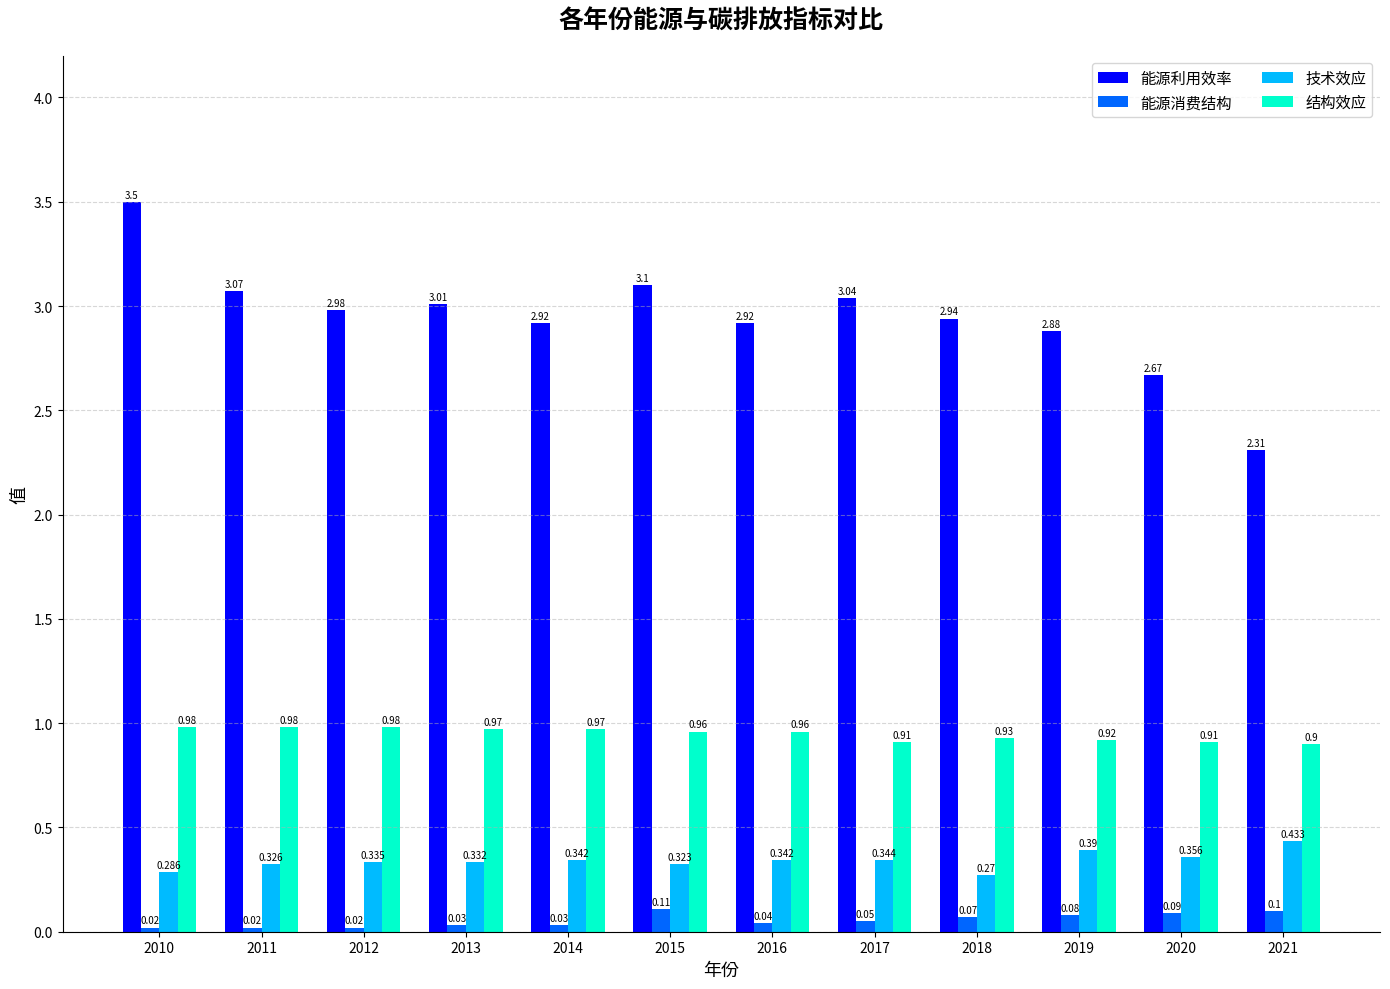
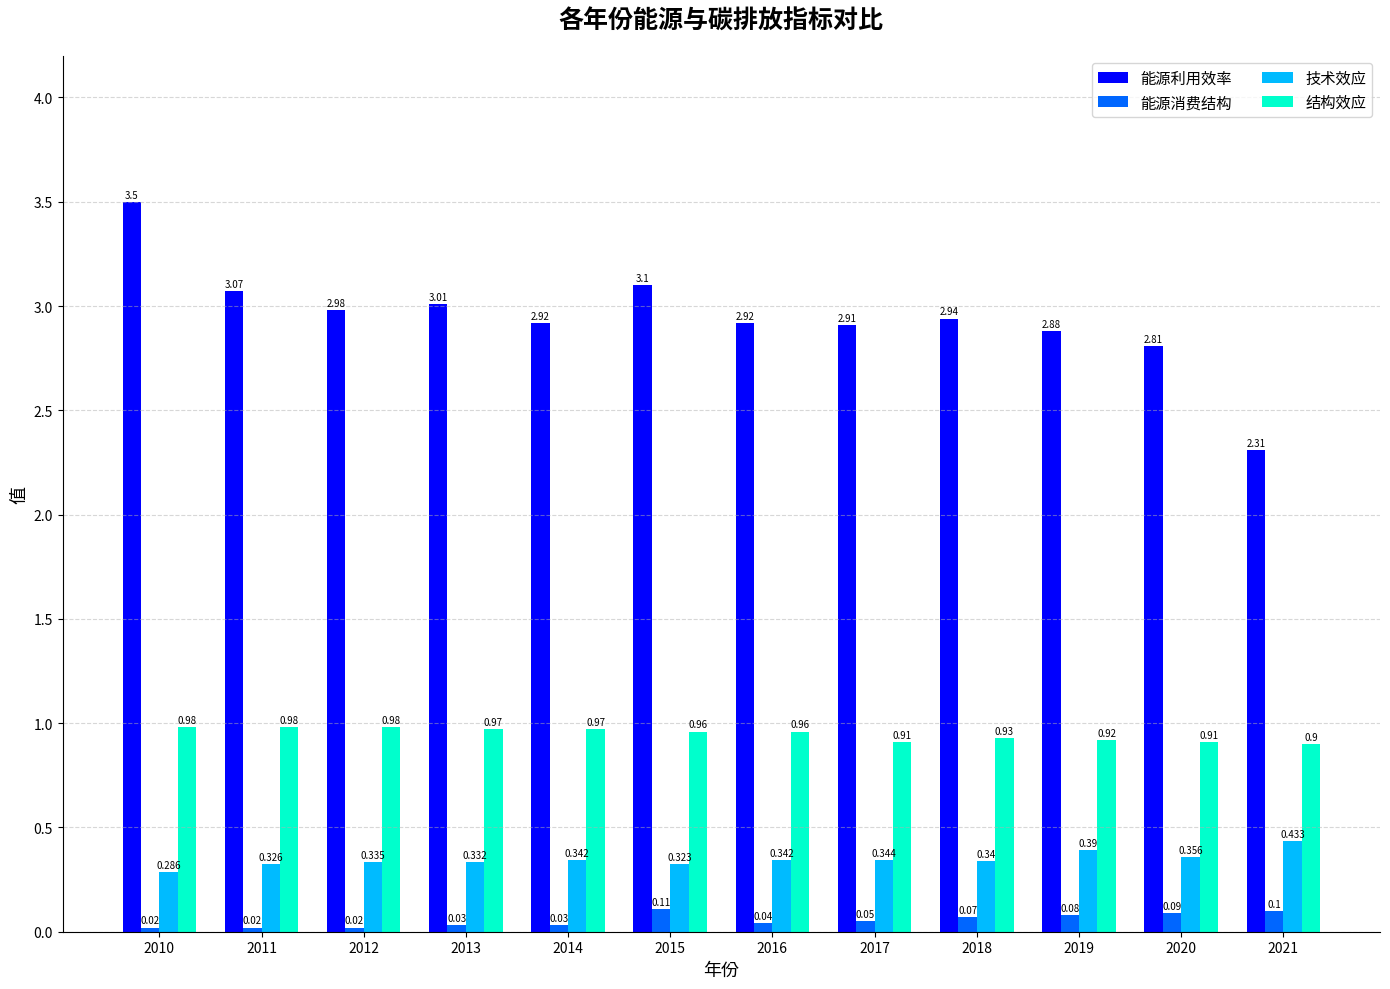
  {
    "能源利用效率": {
      "2010": 3.5,
      "2011": 3.07,
      "2012": 2.98,
      "2013": 3.01,
      "2014": 2.92,
      "2015": 3.1,
      "2016": 2.92,
-     "2017": 3.04,
+     "2017": 2.91,
      "2018": 2.94,
      "2019": 2.88,
-     "2020": 2.67,
+     "2020": 2.81,
      "2021": 2.31
    },
    "能源消费结构": {
      "2010": 0.02,
      "2011": 0.02,
      "2012": 0.02,
      "2013": 0.03,
      "2014": 0.03,
      "2015": 0.11,
      "2016": 0.04,
      "2017": 0.05,
      "2018": 0.07,
      "2019": 0.08,
      "2020": 0.09,
      "2021": 0.1
    },
    "技术效应": {
      "2010": 0.286,
      "2011": 0.326,
      "2012": 0.335,
      "2013": 0.332,
      "2014": 0.342,
      "2015": 0.323,
      "2016": 0.342,
      "2017": 0.344,
-     "2018": 0.27,
+     "2018": 0.34,
      "2019": 0.39,
      "2020": 0.356,
      "2021": 0.433
    },
    "结构效应": {
      "2010": 0.98,
      "2011": 0.98,
      "2012": 0.98,
      "2013": 0.97,
      "2014": 0.97,
      "2015": 0.96,
      "2016": 0.96,
      "2017": 0.91,
      "2018": 0.93,
      "2019": 0.92,
      "2020": 0.91,
      "2021": 0.9
    }
  }
